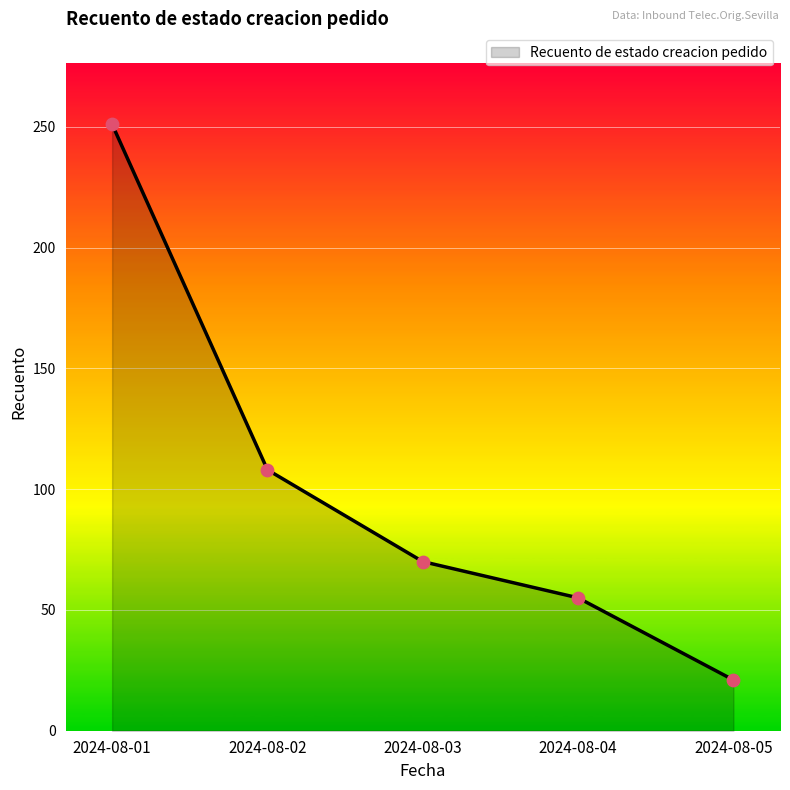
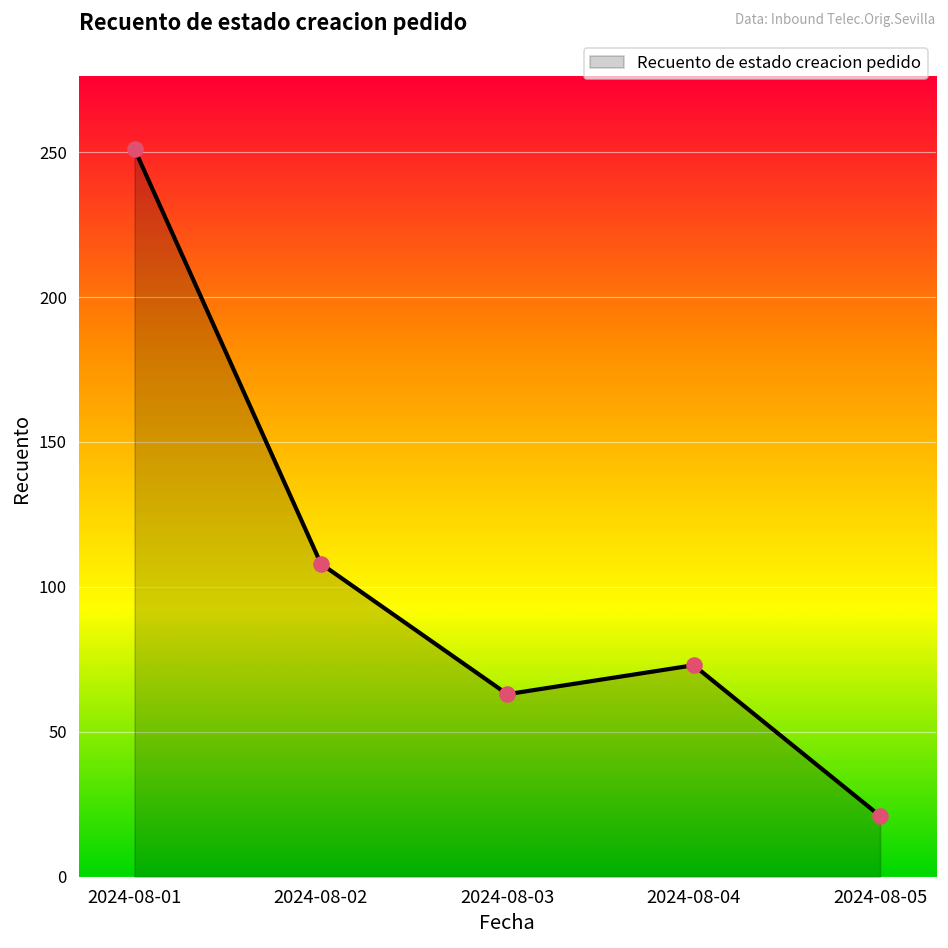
  {
    "2024-08-01": 251,
    "2024-08-02": 108,
-   "2024-08-03": 70,
-   "2024-08-04": 55,
+   "2024-08-03": 63,
+   "2024-08-04": 73,
    "2024-08-05": 21
  }
